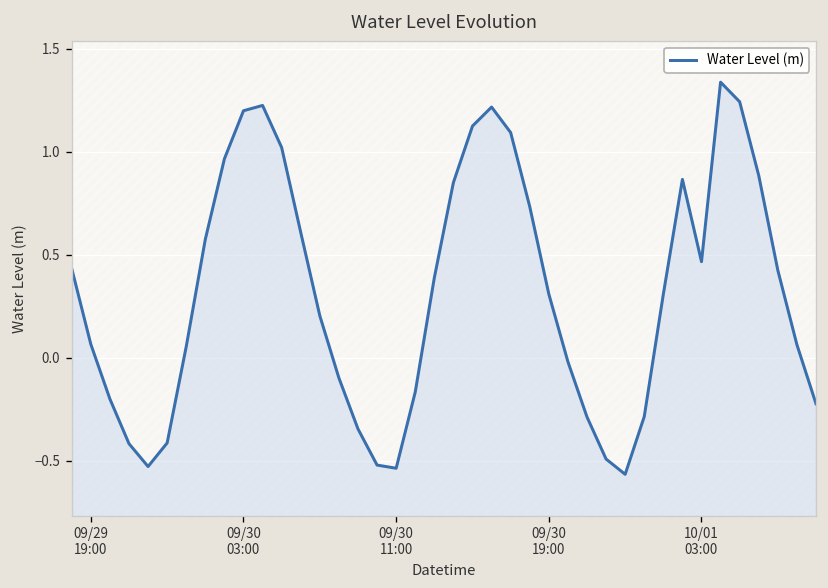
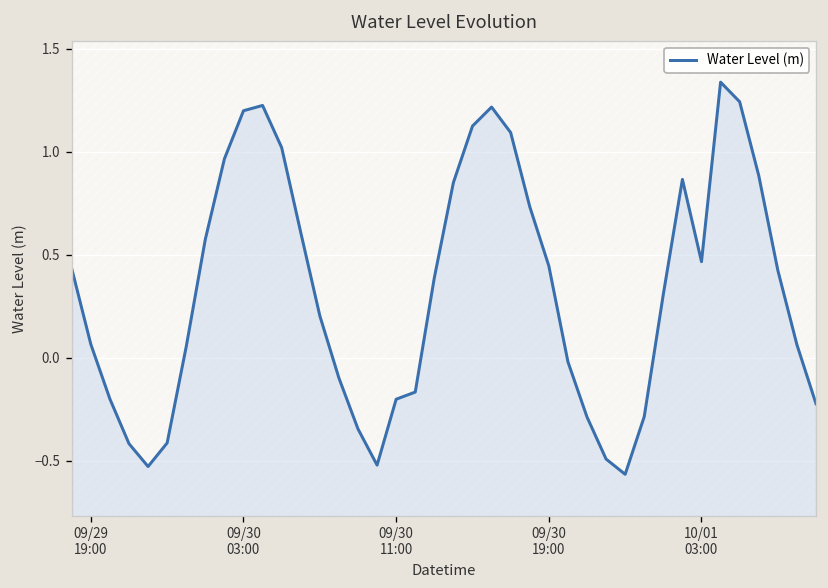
  {
    "Water Level (m)": {
      "09/29 19:00": 0.07,
      "09/30 03:00": 1.20,
-     "09/30 11:00": -0.54,
-     "09/30 19:00": 0.31,
+     "09/30 11:00": -0.20,
+     "09/30 19:00": 0.45,
      "10/01 03:00": 0.47
    }
  }
